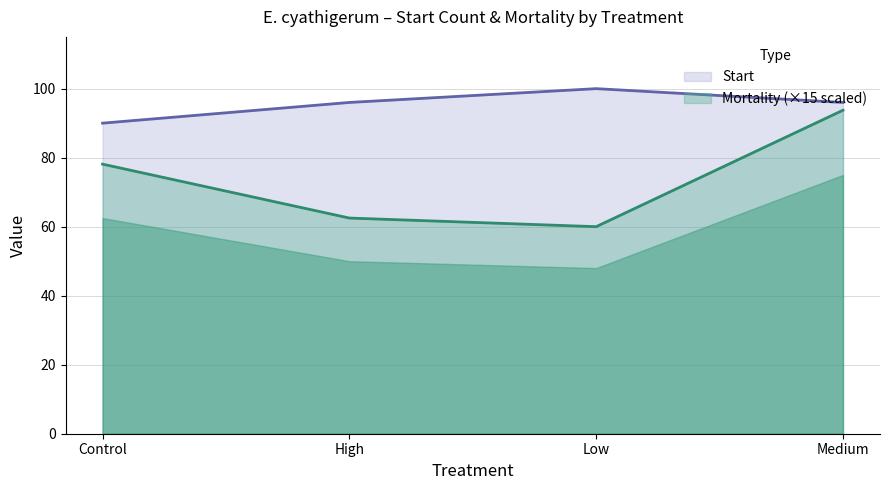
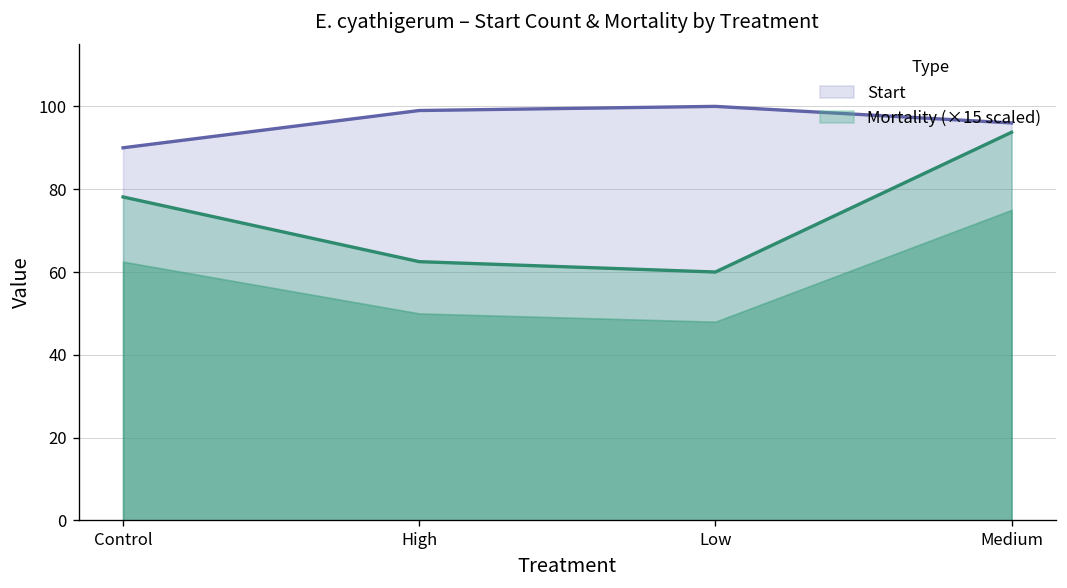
  {
    "Start": {
      "Control": 90,
-     "High": 96,
+     "High": 99,
      "Low": 100,
      "Medium": 96
    }
  }
